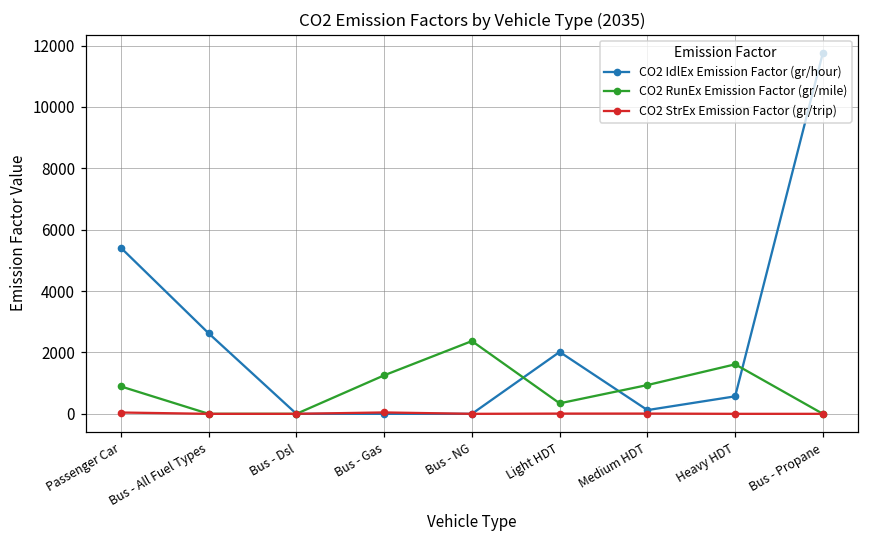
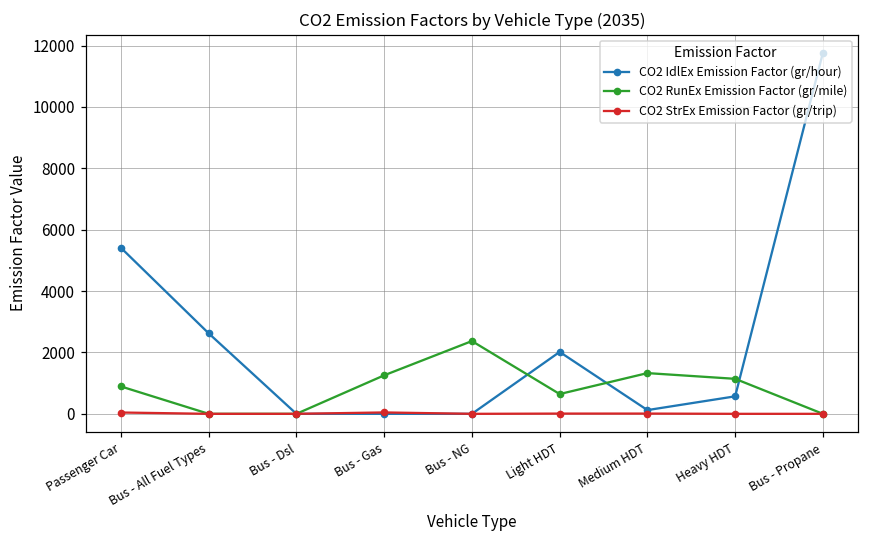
  {
    "CO2 IdlEx Emission Factor (gr/hour)": {
      "Passenger Car": 5400,
      "Bus - All Fuel Types": 2600,
      "Light HDT": 2000,
      "Medium HDT": 100,
      "Heavy HDT": 600
    },
    "CO2 RunEx Emission Factor (gr/mile)": {
      "Passenger Car": 900,
      "Bus - Gas": 1300,
      "Bus - NG": 2400,
-     "Light HDT": 300,
-     "Medium HDT": 900,
-     "Heavy HDT": 1600
+     "Light HDT": 600,
+     "Medium HDT": 1300,
+     "Heavy HDT": 1100
    },
    "CO2 StrEx Emission Factor (gr/trip)": {
      "Passenger Car": 0,
      "Light HDT": 0,
      "Medium HDT": 0,
      "Heavy HDT": 0
    }
  }
